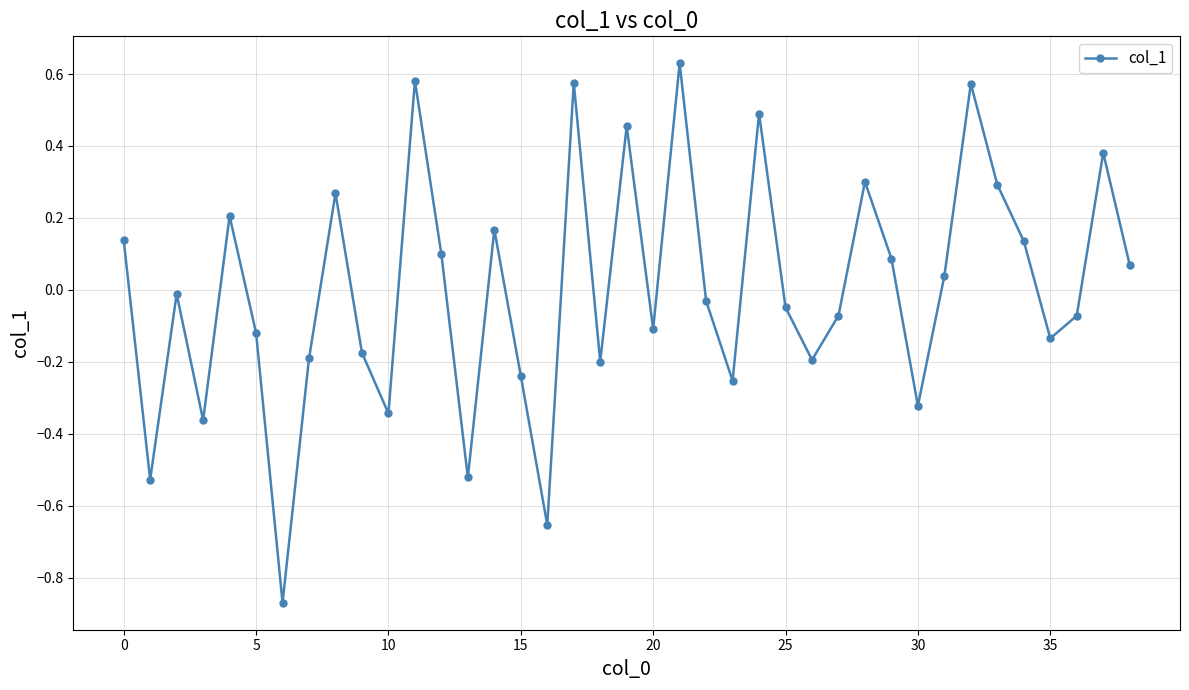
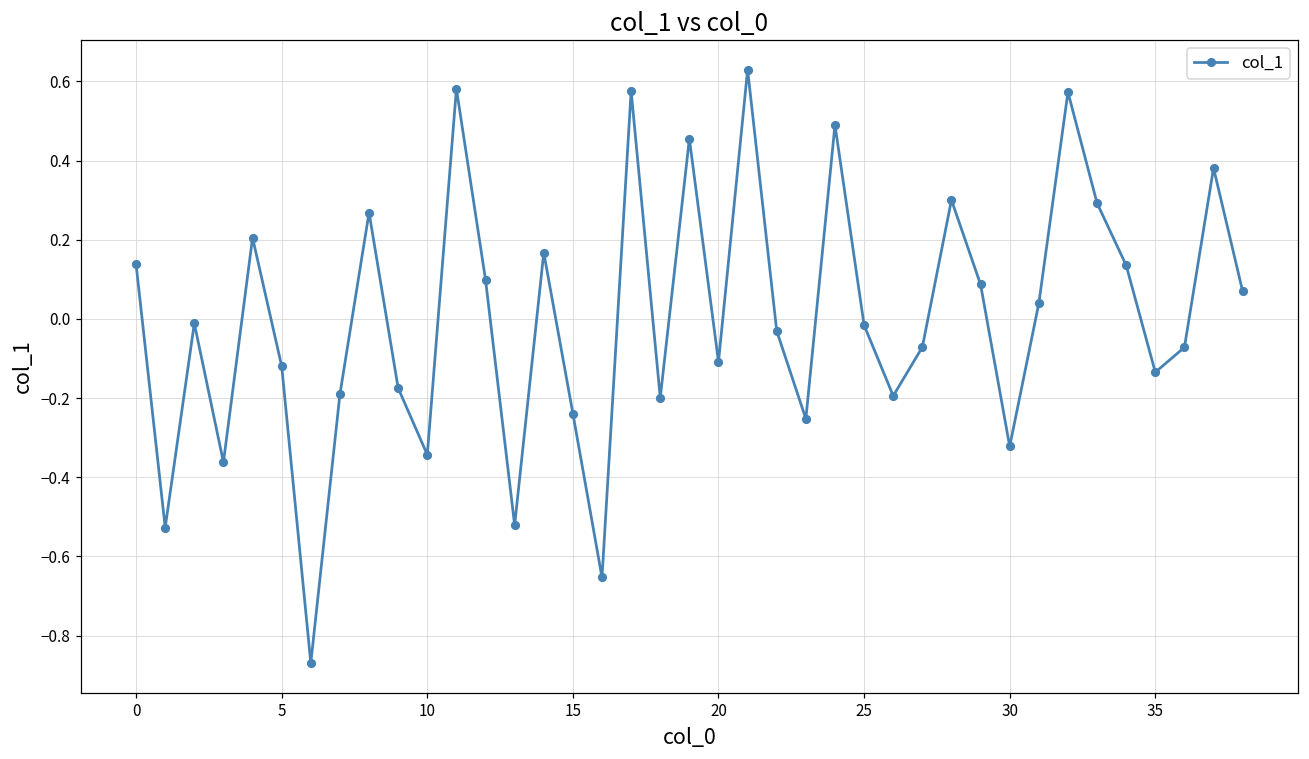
  {
    "0": 0.14,
    "5": -0.12,
    "10": -0.34,
    "15": -0.24,
    "20": -0.11,
-   "25": -0.05,
+   "25": -0.02,
    "30": -0.32,
    "35": -0.13
  }
